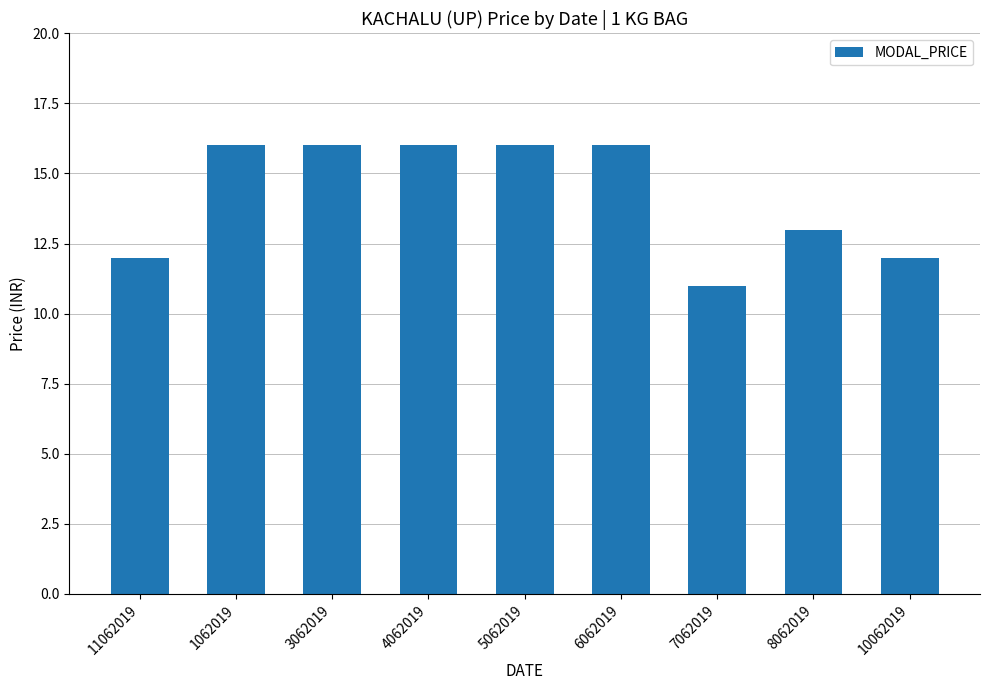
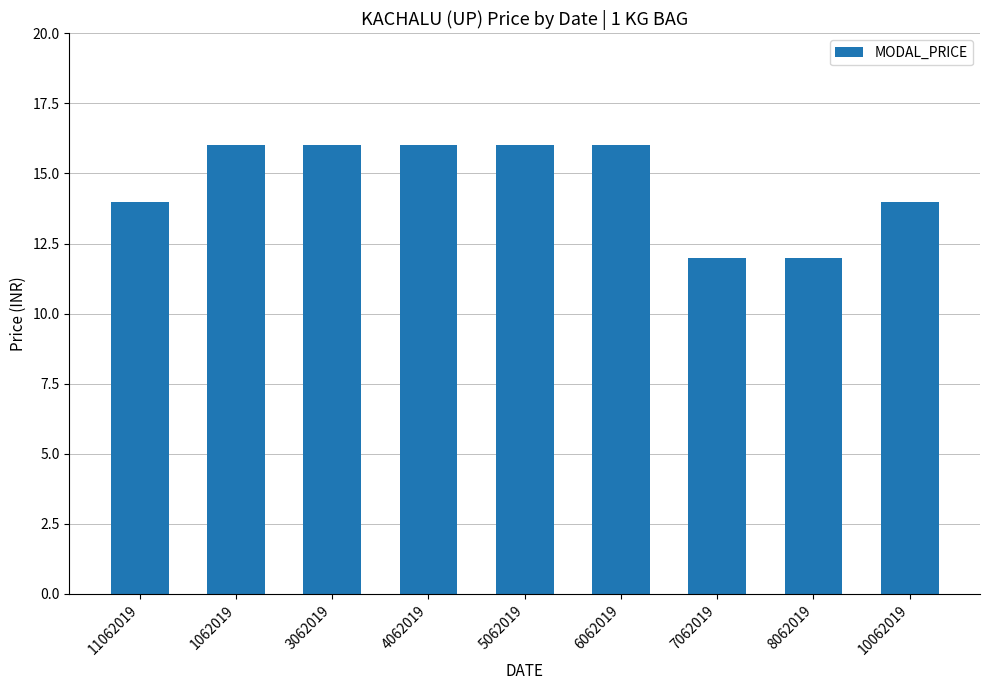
  {
-   "11062019": 12,
+   "11062019": 14,
    "1062019": 16,
    "3062019": 16,
    "4062019": 16,
    "5062019": 16,
    "6062019": 16,
-   "7062019": 11,
-   "8062019": 13,
-   "10062019": 12
+   "7062019": 12,
+   "8062019": 12,
+   "10062019": 14
  }
